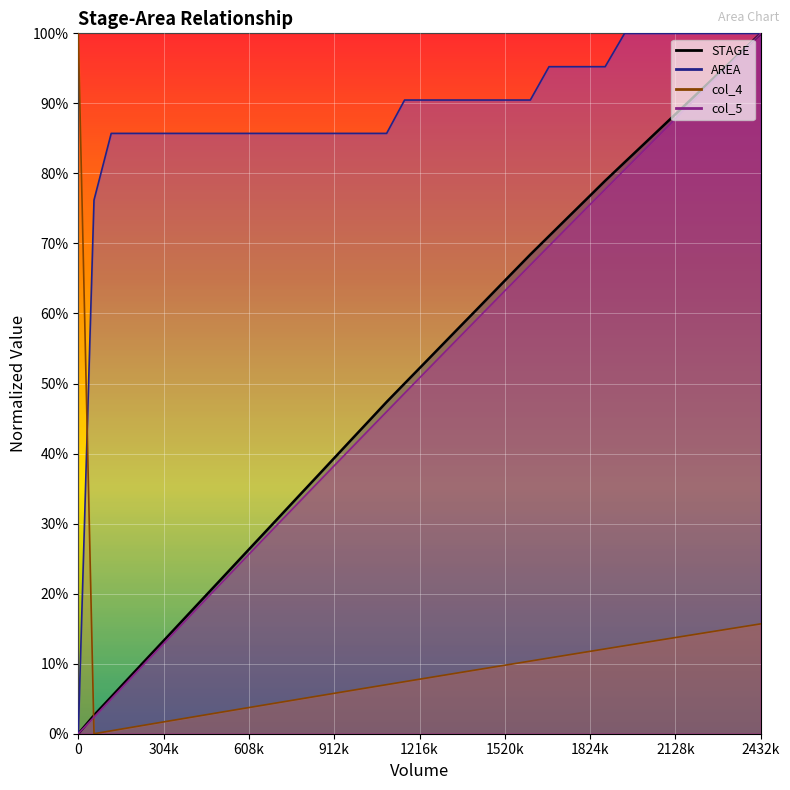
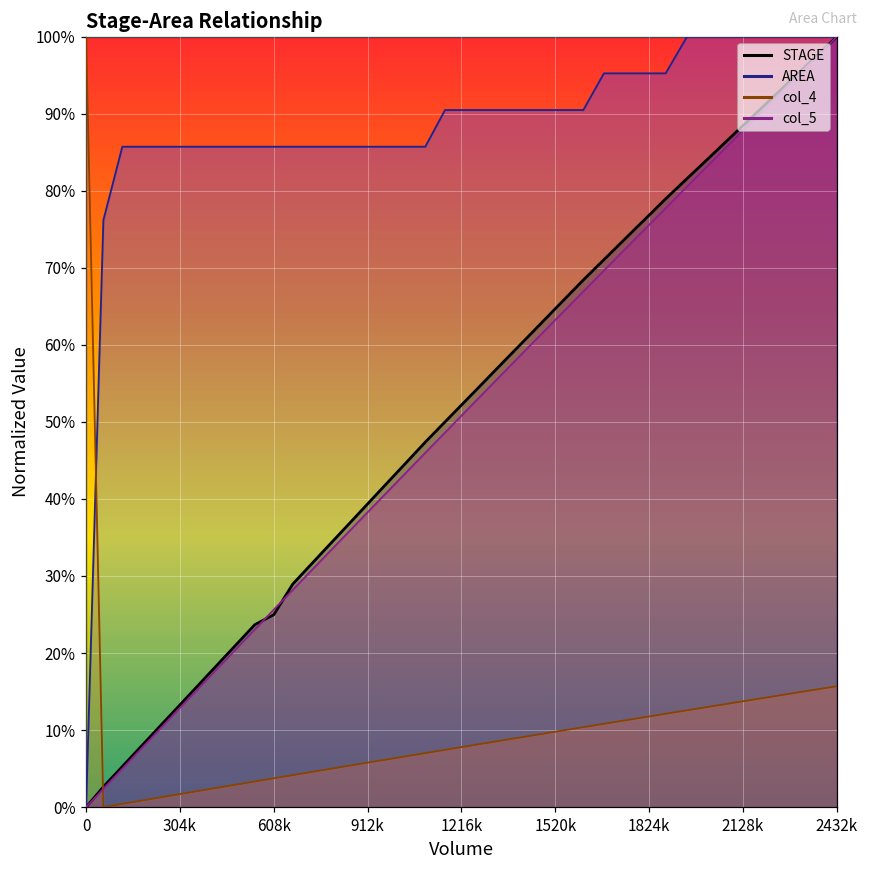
  {
    "STAGE": {
-     "608k": "26%"
+     "608k": "25%"
    }
  }
